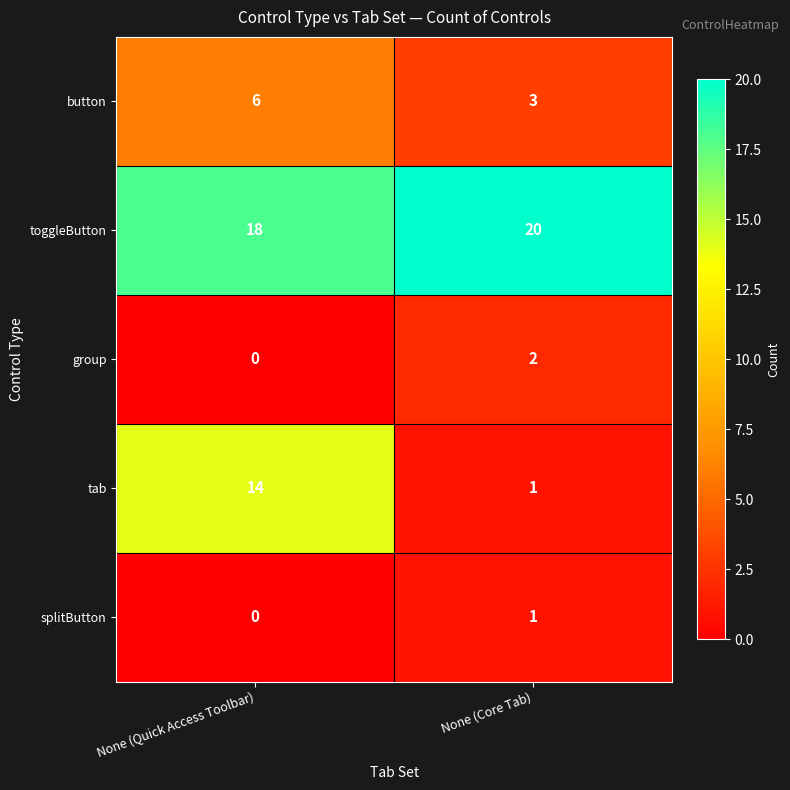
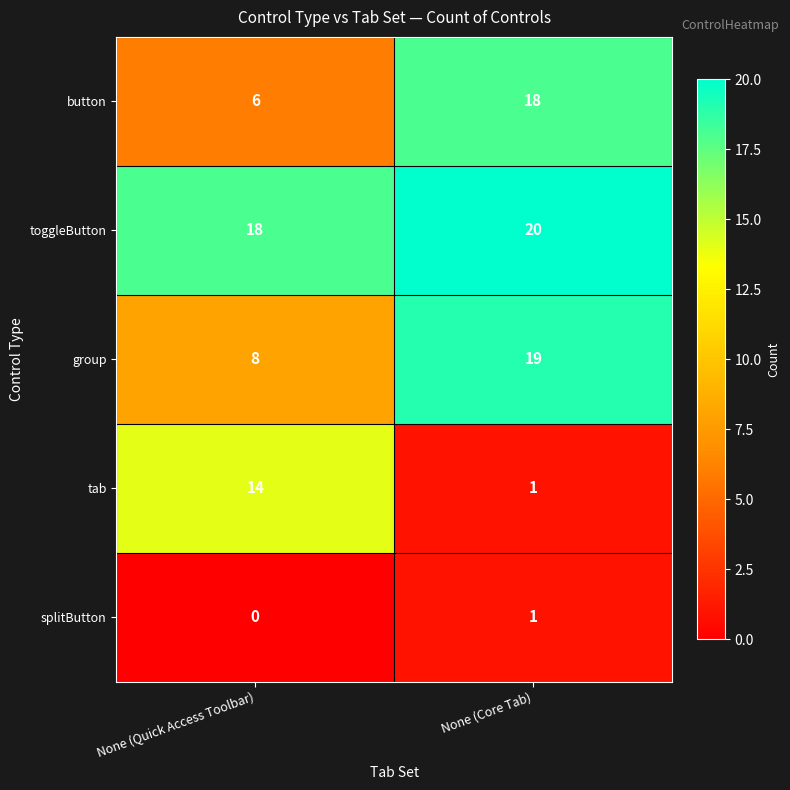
  {
    "button": {
      "None (Quick Access Toolbar)": 6,
-     "None (Core Tab)": 3
+     "None (Core Tab)": 18
    },
    "toggleButton": {
      "None (Quick Access Toolbar)": 18,
      "None (Core Tab)": 20
    },
    "group": {
-     "None (Quick Access Toolbar)": 0,
-     "None (Core Tab)": 2
+     "None (Quick Access Toolbar)": 8,
+     "None (Core Tab)": 19
    },
    "tab": {
      "None (Quick Access Toolbar)": 14,
      "None (Core Tab)": 1
    },
    "splitButton": {
      "None (Quick Access Toolbar)": 0,
      "None (Core Tab)": 1
    }
  }
